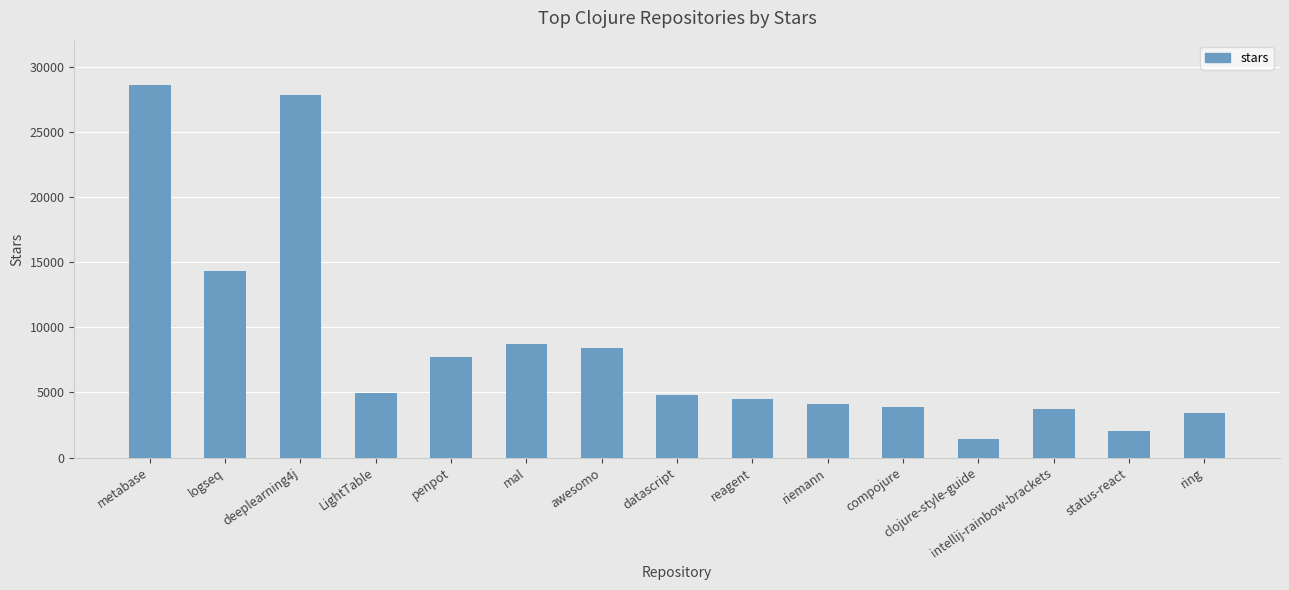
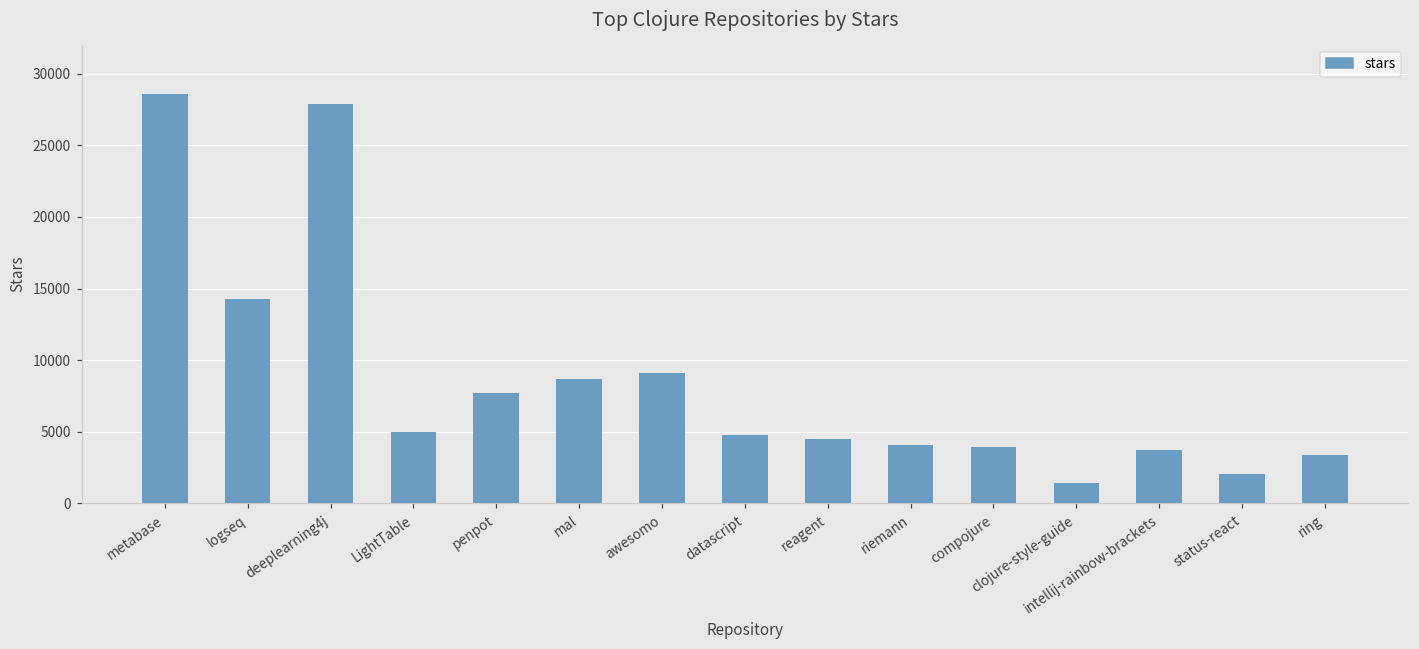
  {
    "metabase": 28600,
    "logseq": 14300,
    "deeplearning4j": 27900,
    "LightTable": 5000,
    "penpot": 7700,
    "mal": 8700,
-   "awesomo": 8400,
+   "awesomo": 9100,
    "datascript": 4800,
    "reagent": 4500,
    "riemann": 4100,
    "compojure": 3900,
    "clojure-style-guide": 1400,
    "intellij-rainbow-brackets": 3700,
    "status-react": 2000,
    "ring": 3400
  }
